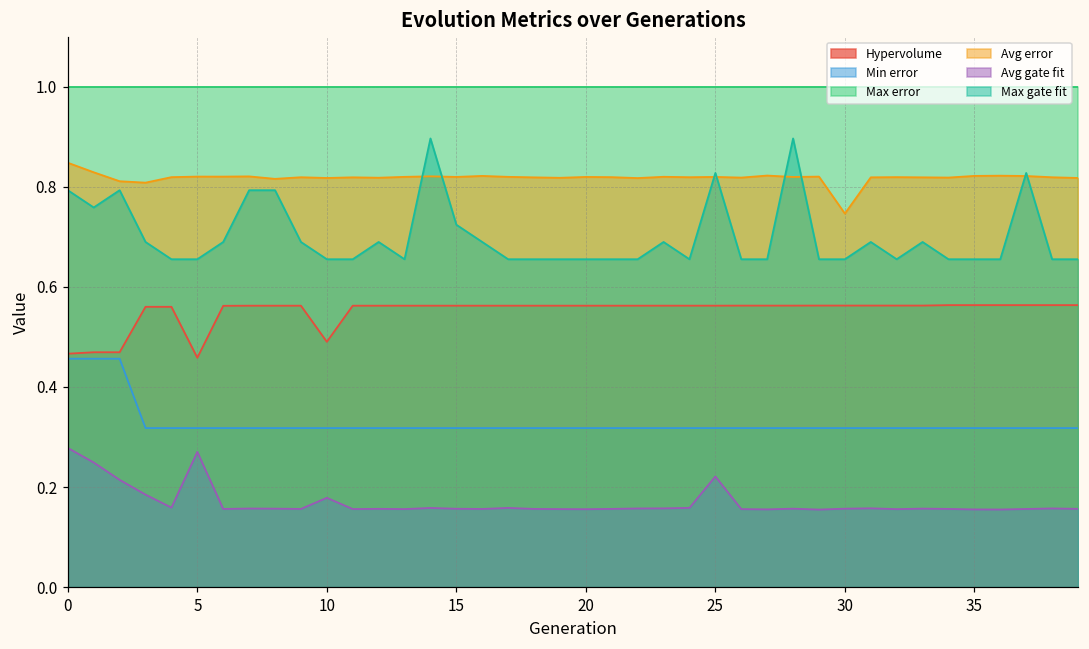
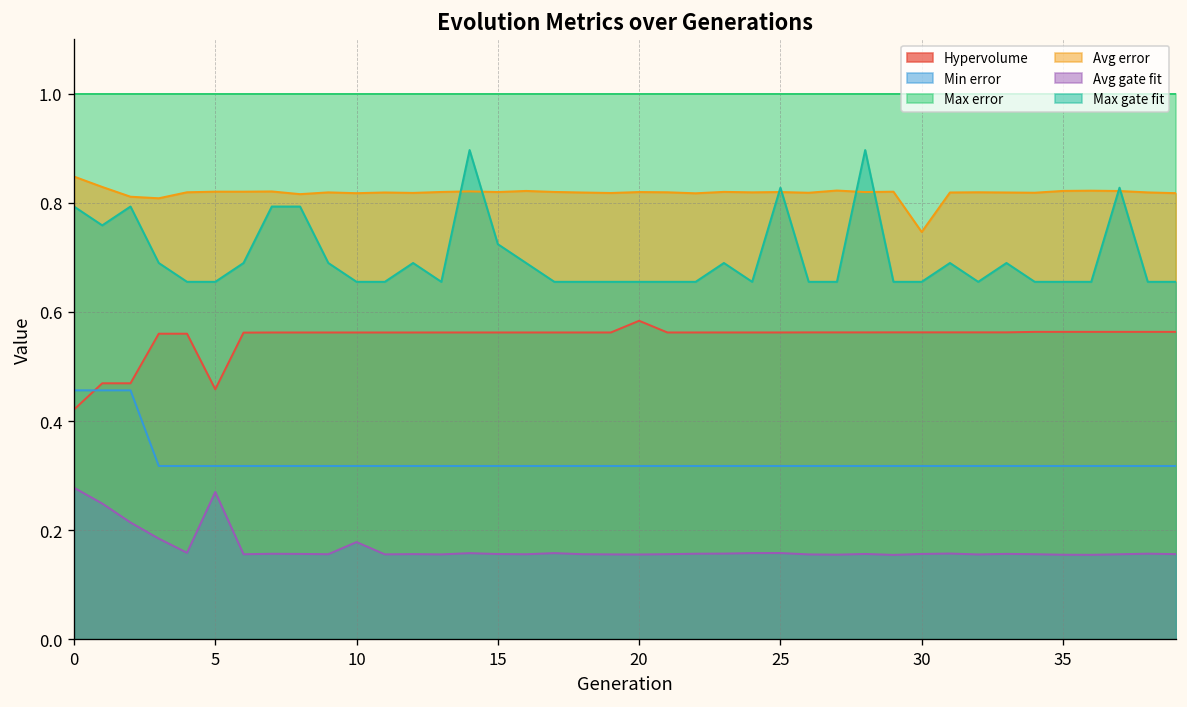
  {
    "Hypervolume": {
-     "0": 0.47,
+     "0": 0.42,
      "5": 0.46,
-     "10": 0.49,
+     "10": 0.56,
      "15": 0.56,
-     "20": 0.56,
+     "20": 0.58,
      "25": 0.56,
      "30": 0.56,
      "35": 0.56
    },
    "Avg error": {
      "0": 0.85,
      "5": 0.82,
      "10": 0.82,
      "15": 0.82,
      "20": 0.82,
      "25": 0.82,
      "30": 0.75,
      "35": 0.82
    },
    "Avg gate fit": {
      "0": 0.28,
      "5": 0.27,
      "10": 0.18,
      "15": 0.16,
      "20": 0.16,
-     "25": 0.22,
+     "25": 0.16,
      "30": 0.16,
      "35": 0.16
    }
  }
